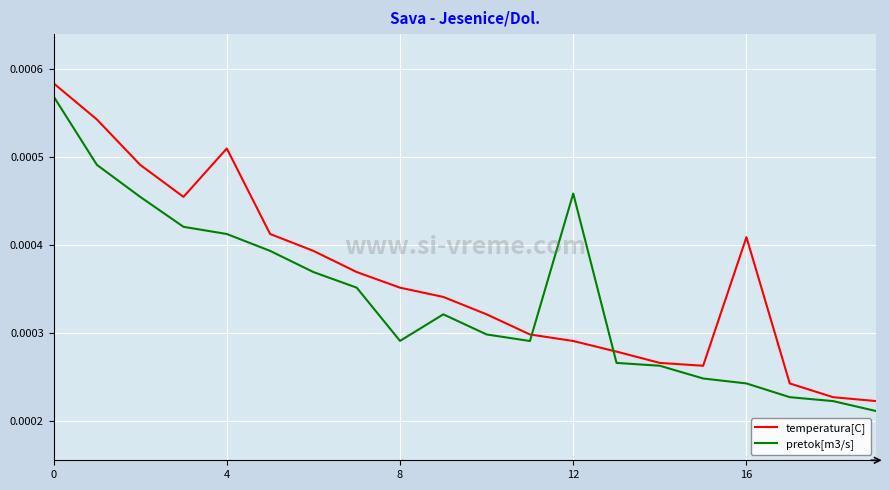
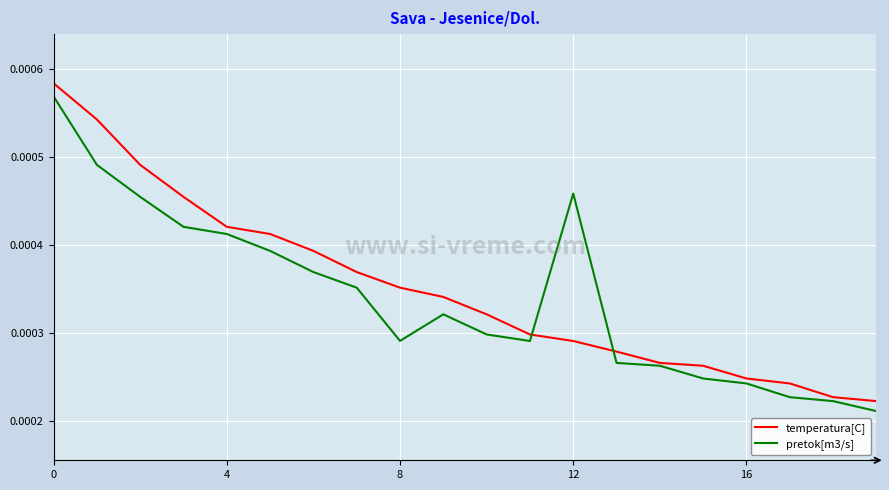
  {
    "temperatura[C]": {
      "0": 0.00058,
-     "4": 0.00051,
+     "4": 0.00042,
      "8": 0.00035,
      "12": 0.00029,
-     "16": 0.00041
+     "16": 0.00025
    },
    "pretok[m3/s]": {
      "0": 0.00057,
      "4": 0.00041,
      "8": 0.00029,
      "12": 0.00046,
      "16": 0.00024
    }
  }
